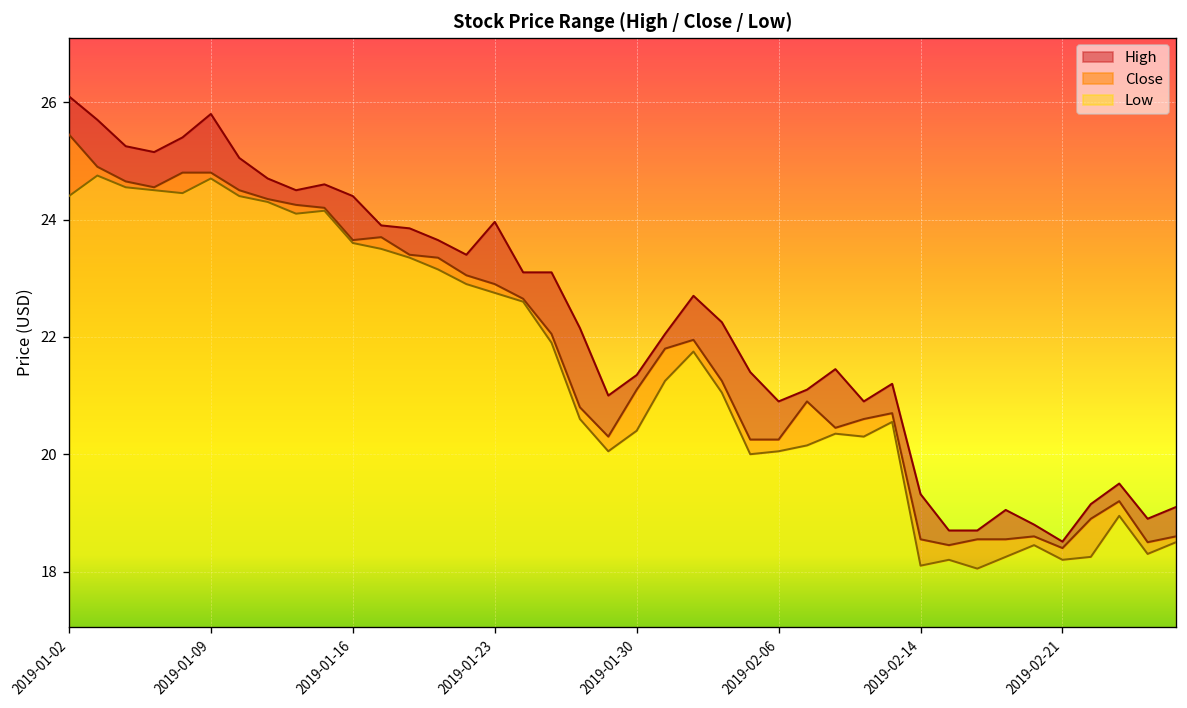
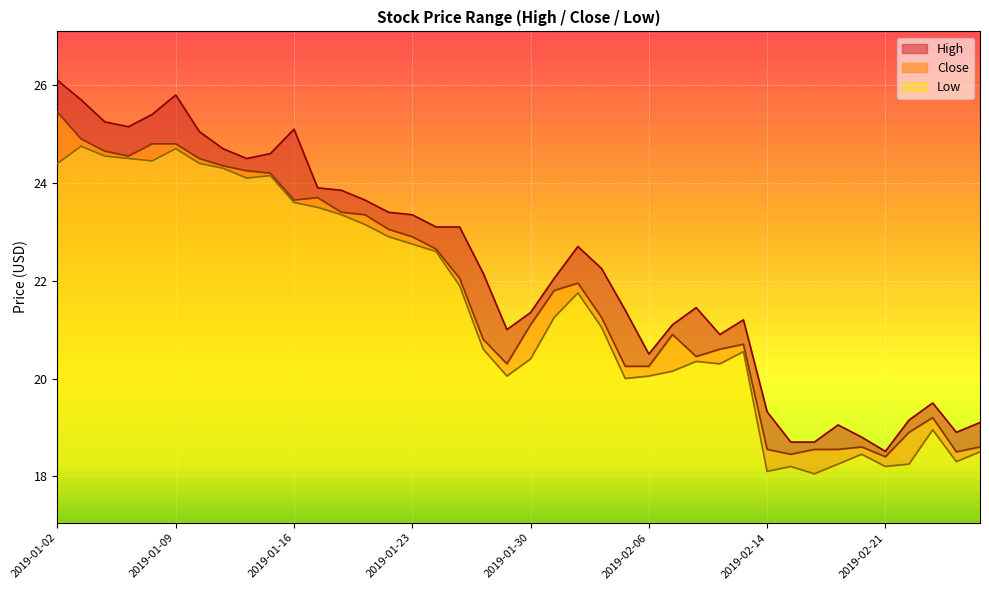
  {
    "High": {
      "2019-01-02": 26.1,
      "2019-01-09": 25.8,
-     "2019-01-16": 24.4,
-     "2019-01-23": 24.0,
+     "2019-01-16": 25.1,
+     "2019-01-23": 23.4,
      "2019-01-30": 21.4,
-     "2019-02-06": 20.9,
+     "2019-02-06": 20.5,
      "2019-02-14": 19.3,
      "2019-02-21": 18.5
    }
  }
